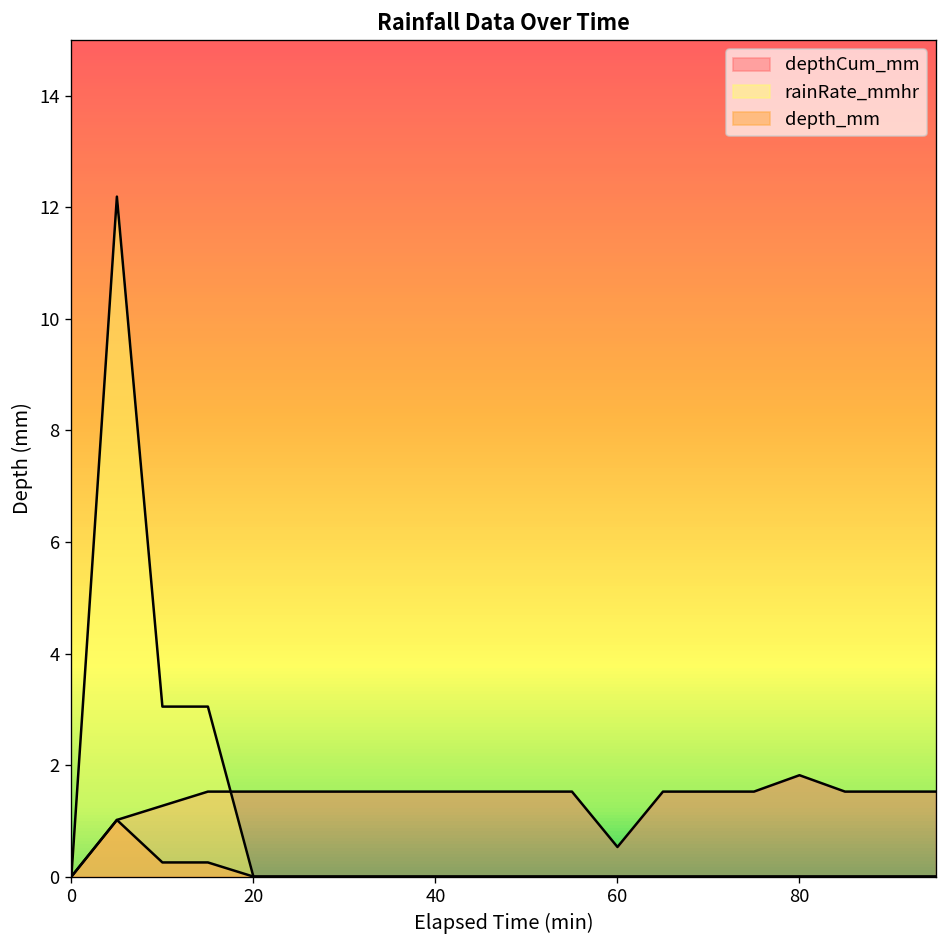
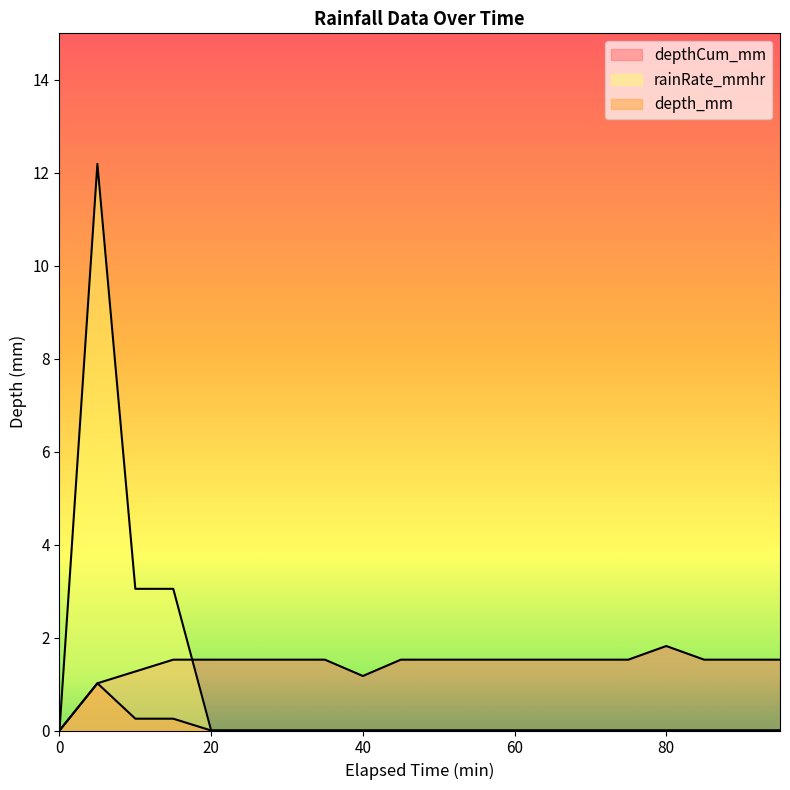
  {
    "depthCum_mm": {
      "20": 1.5,
-     "40": 1.5,
-     "60": 0.5,
+     "40": 1.2,
+     "60": 1.5,
      "80": 1.8
    }
  }
